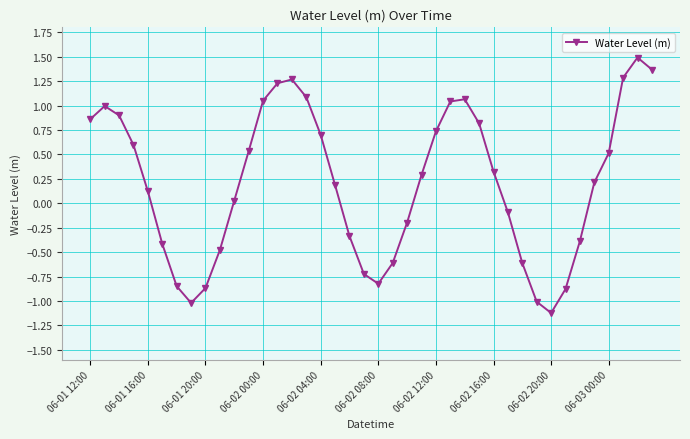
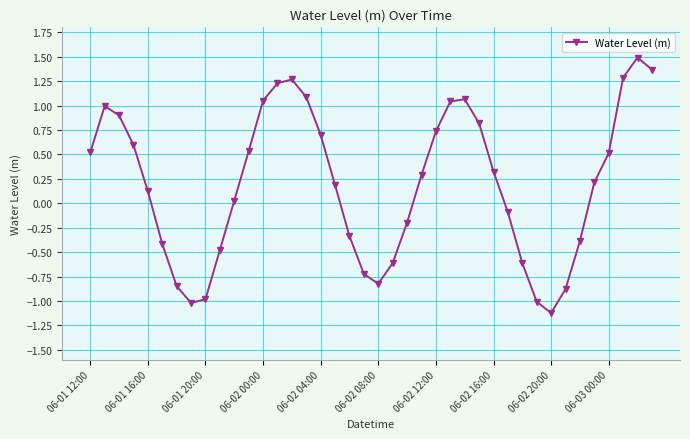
  {
-   "06-01 12:00": 0.9,
+   "06-01 12:00": 0.5,
    "06-01 16:00": 0.1,
-   "06-01 20:00": -0.9,
+   "06-01 20:00": -1.0,
    "06-02 00:00": 1.0,
    "06-02 04:00": 0.7,
    "06-02 08:00": -0.8,
    "06-02 12:00": 0.7,
    "06-02 16:00": 0.3,
    "06-02 20:00": -1.1,
    "06-03 00:00": 0.5
  }
